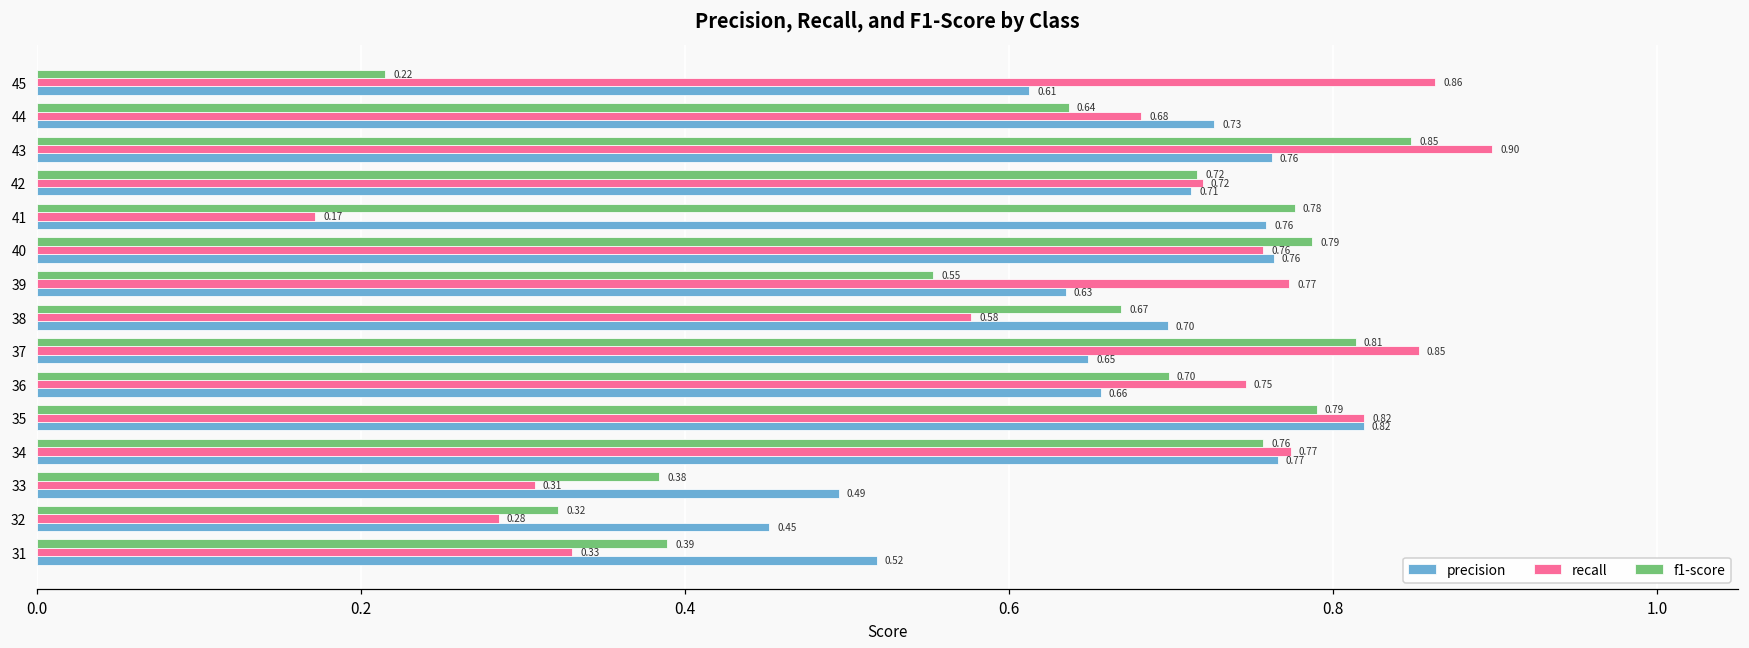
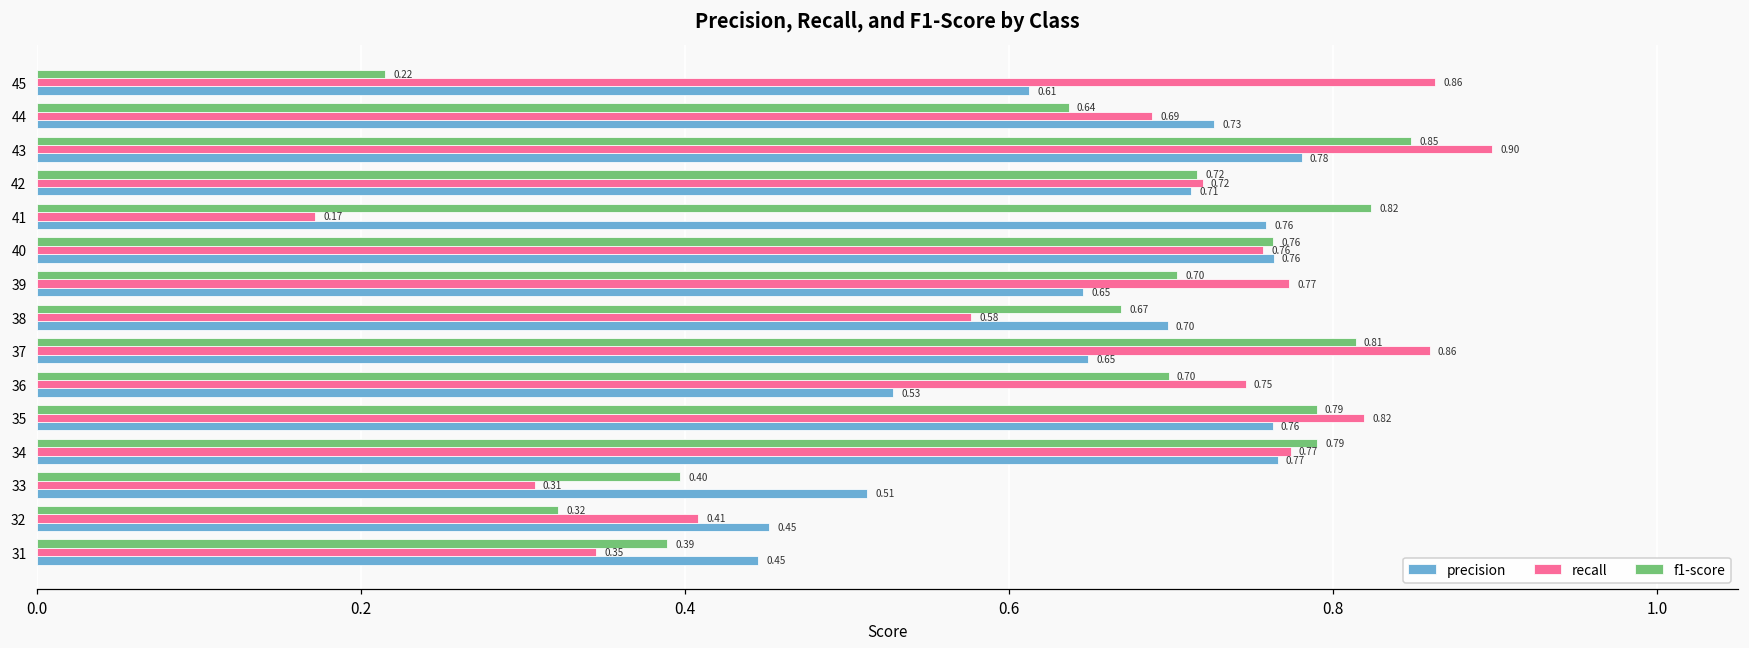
  {
    "precision": {
      "45": 0.61,
      "44": 0.73,
-     "43": 0.76,
+     "43": 0.78,
      "42": 0.71,
      "41": 0.76,
      "40": 0.76,
-     "39": 0.63,
+     "39": 0.65,
      "38": 0.70,
      "37": 0.65,
-     "36": 0.66,
-     "35": 0.82,
-     "33": 0.49,
+     "36": 0.53,
+     "35": 0.76,
+     "33": 0.51,
      "32": 0.45,
-     "31": 0.52
+     "31": 0.45
    },
    "recall": {
      "45": 0.86,
-     "44": 0.68,
+     "44": 0.69,
      "43": 0.90,
      "42": 0.72,
      "41": 0.17,
      "39": 0.77,
      "38": 0.58,
-     "37": 0.85,
+     "37": 0.86,
      "36": 0.75,
      "35": 0.82,
      "34": 0.77,
      "33": 0.31,
-     "32": 0.28,
-     "31": 0.33
+     "32": 0.41,
+     "31": 0.35
    },
    "f1-score": {
      "45": 0.22,
      "44": 0.64,
      "43": 0.85,
-     "41": 0.78,
-     "40": 0.79,
-     "39": 0.55,
+     "41": 0.82,
+     "40": 0.76,
+     "39": 0.70,
      "38": 0.67,
      "37": 0.81,
      "36": 0.70,
      "35": 0.79,
-     "34": 0.76,
-     "33": 0.38,
+     "34": 0.79,
+     "33": 0.40,
      "32": 0.32,
      "31": 0.39
    }
  }
